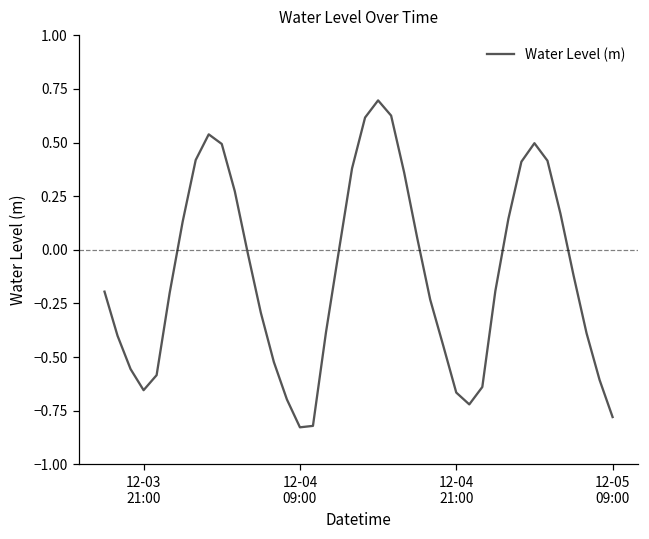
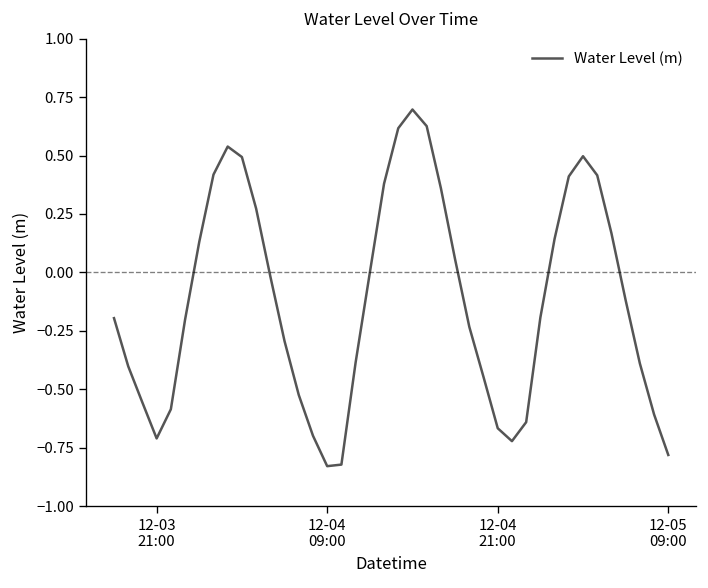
  {
-   "12-03 21:00": -0.65,
+   "12-03 21:00": -0.71,
    "12-04 09:00": -0.83,
    "12-04 21:00": -0.67,
    "12-05 09:00": -0.78
  }
